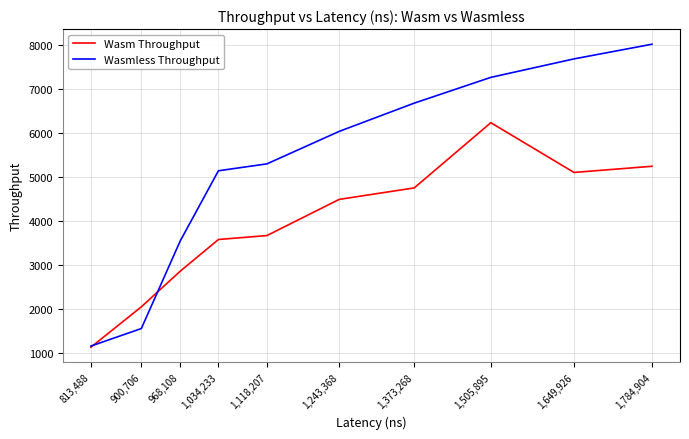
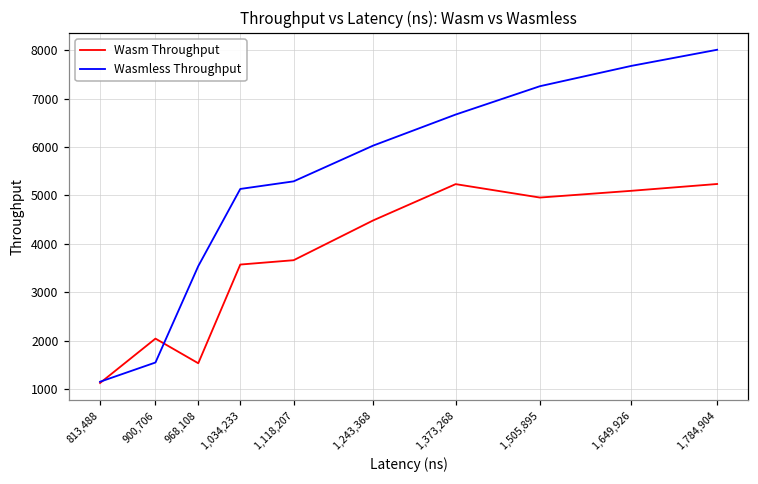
  {
    "Wasm Throughput": {
      "900,706": 2000,
-     "968,108": 2900,
+     "968,108": 1500,
      "1,034,233": 3600,
      "1,118,207": 3700,
      "1,243,368": 4500,
-     "1,373,268": 4700,
-     "1,505,895": 6200,
+     "1,373,268": 5200,
+     "1,505,895": 5000,
      "1,649,926": 5100,
      "1,784,904": 5200
    },
    "Wasmless Throughput": {
      "900,706": 1500,
      "968,108": 3500,
      "1,034,233": 5100,
      "1,118,207": 5300,
      "1,243,368": 6000,
      "1,373,268": 6700,
      "1,505,895": 7300,
      "1,649,926": 7700,
      "1,784,904": 8000
    }
  }
